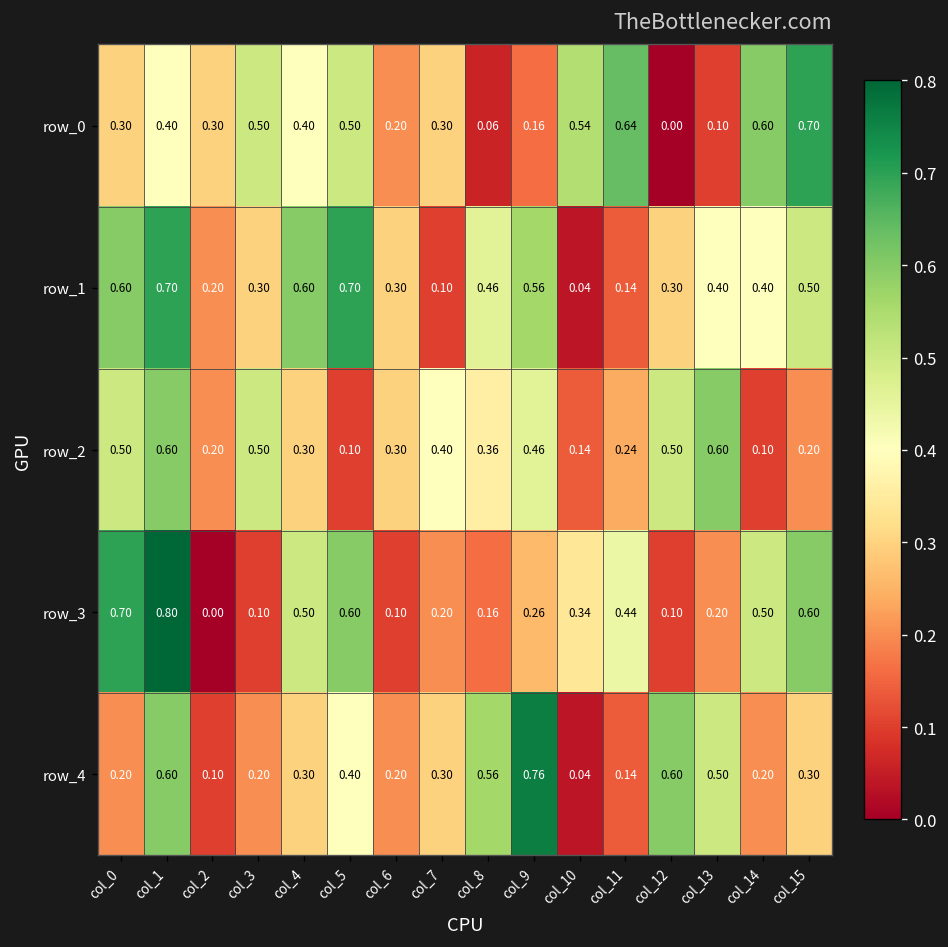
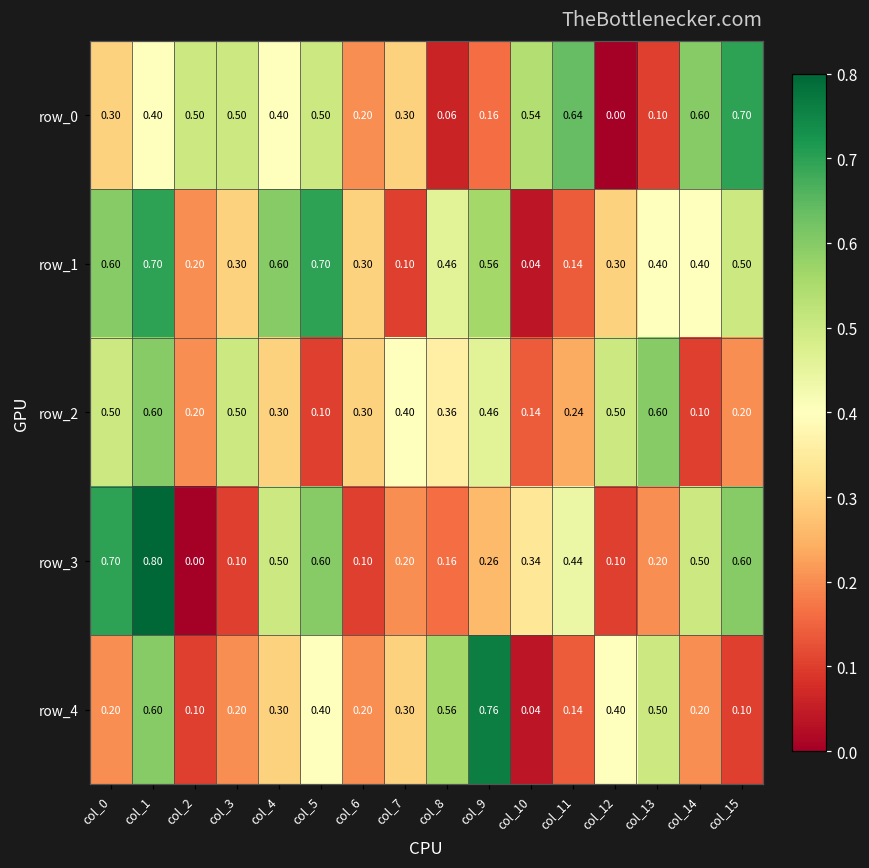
  {
    "row_0": {
      "col_0": 0.30,
      "col_1": 0.40,
-     "col_2": 0.30,
+     "col_2": 0.50,
      "col_3": 0.50,
      "col_4": 0.40,
      "col_5": 0.50,
      "col_6": 0.20,
      "col_7": 0.30,
      "col_8": 0.06,
      "col_9": 0.16,
      "col_10": 0.54,
      "col_11": 0.64,
      "col_12": 0.00,
      "col_13": 0.10,
      "col_14": 0.60,
      "col_15": 0.70
    },
    "row_1": {
      "col_0": 0.60,
      "col_1": 0.70,
      "col_2": 0.20,
      "col_3": 0.30,
      "col_4": 0.60,
      "col_5": 0.70,
      "col_6": 0.30,
      "col_7": 0.10,
      "col_8": 0.46,
      "col_9": 0.56,
      "col_10": 0.04,
      "col_11": 0.14,
      "col_12": 0.30,
      "col_13": 0.40,
      "col_14": 0.40,
      "col_15": 0.50
    },
    "row_2": {
      "col_0": 0.50,
      "col_1": 0.60,
      "col_2": 0.20,
      "col_3": 0.50,
      "col_4": 0.30,
      "col_5": 0.10,
      "col_6": 0.30,
      "col_7": 0.40,
      "col_8": 0.36,
      "col_9": 0.46,
      "col_10": 0.14,
      "col_11": 0.24,
      "col_12": 0.50,
      "col_13": 0.60,
      "col_14": 0.10,
      "col_15": 0.20
    },
    "row_3": {
      "col_0": 0.70,
      "col_1": 0.80,
      "col_2": 0.00,
      "col_3": 0.10,
      "col_4": 0.50,
      "col_5": 0.60,
      "col_6": 0.10,
      "col_7": 0.20,
      "col_8": 0.16,
      "col_9": 0.26,
      "col_10": 0.34,
      "col_11": 0.44,
      "col_12": 0.10,
      "col_13": 0.20,
      "col_14": 0.50,
      "col_15": 0.60
    },
    "row_4": {
      "col_0": 0.20,
      "col_1": 0.60,
      "col_2": 0.10,
      "col_3": 0.20,
      "col_4": 0.30,
      "col_5": 0.40,
      "col_6": 0.20,
      "col_7": 0.30,
      "col_8": 0.56,
      "col_9": 0.76,
      "col_10": 0.04,
      "col_11": 0.14,
-     "col_12": 0.60,
+     "col_12": 0.40,
      "col_13": 0.50,
      "col_14": 0.20,
-     "col_15": 0.30
+     "col_15": 0.10
    }
  }
